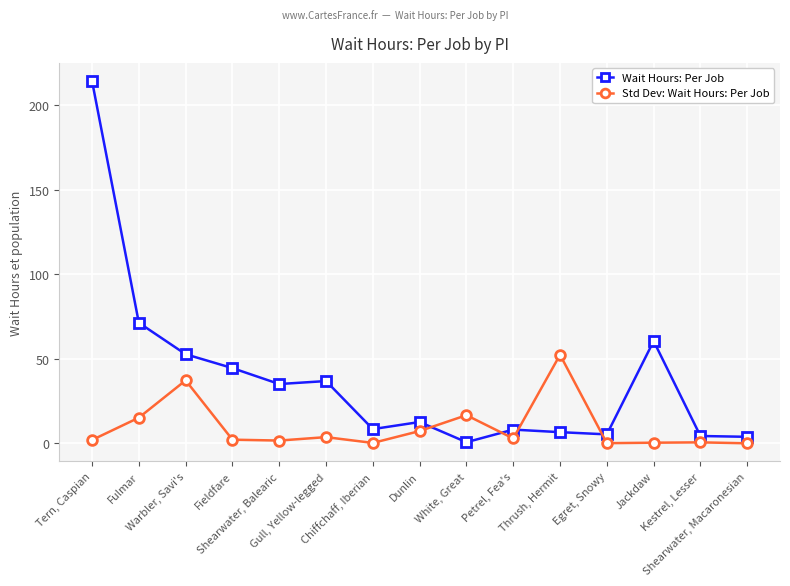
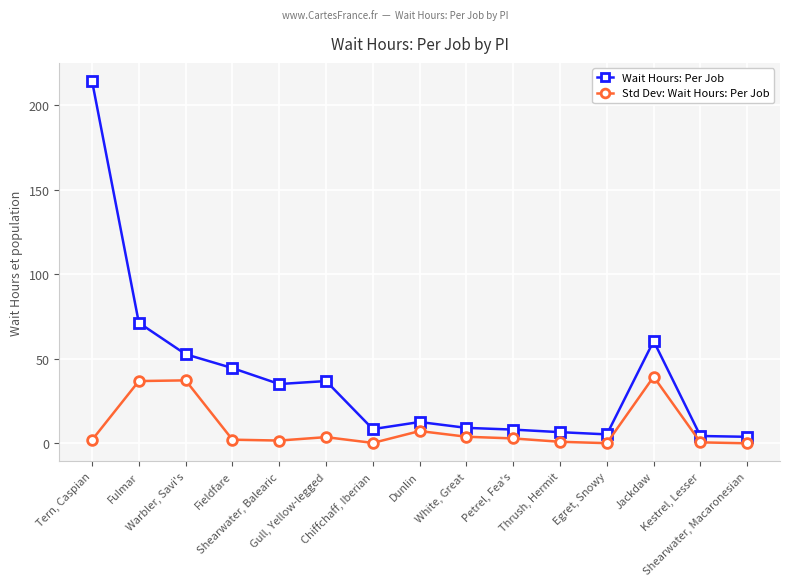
  {
    "Wait Hours: Per Job": {
      "Tern, Caspian": 214,
      "Fulmar": 71,
      "Warbler, Savi's": 53,
      "Fieldfare": 45,
      "Shearwater, Balearic": 35,
      "Gull, Yellow-legged": 37,
      "Chiffchaff, Iberian": 8,
      "Dunlin": 13,
-     "White, Great": 1,
+     "White, Great": 9,
      "Petrel, Fea's": 8,
      "Thrush, Hermit": 7,
      "Egret, Snowy": 5,
      "Jackdaw": 61,
      "Kestrel, Lesser": 4,
      "Shearwater, Macaronesian": 4
    },
    "Std Dev: Wait Hours: Per Job": {
      "Tern, Caspian": 2,
-     "Fulmar": 15,
+     "Fulmar": 37,
      "Warbler, Savi's": 37,
      "Fieldfare": 2,
      "Shearwater, Balearic": 2,
      "Gull, Yellow-legged": 4,
      "Chiffchaff, Iberian": 0,
      "Dunlin": 7,
-     "White, Great": 17,
+     "White, Great": 4,
      "Petrel, Fea's": 3,
-     "Thrush, Hermit": 52,
+     "Thrush, Hermit": 1,
      "Egret, Snowy": 0,
-     "Jackdaw": 0,
+     "Jackdaw": 39,
      "Kestrel, Lesser": 1,
      "Shearwater, Macaronesian": 0
    }
  }
